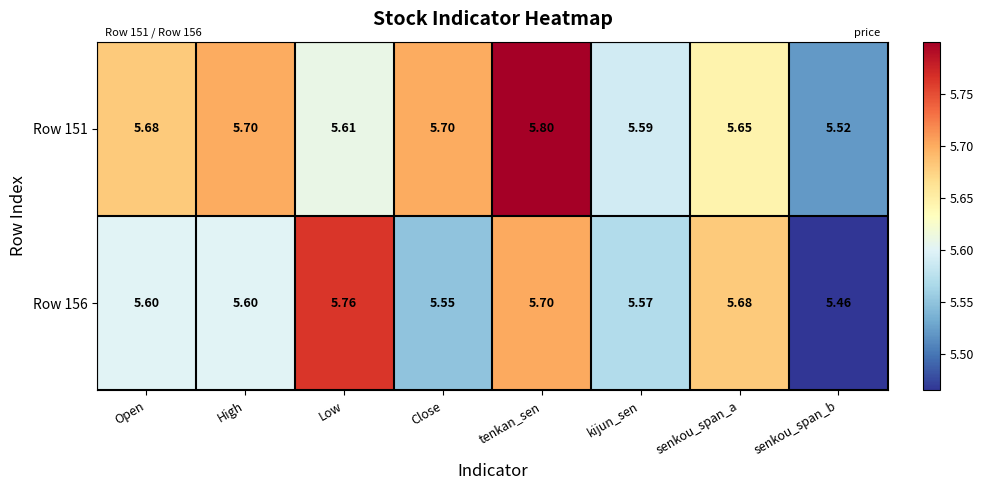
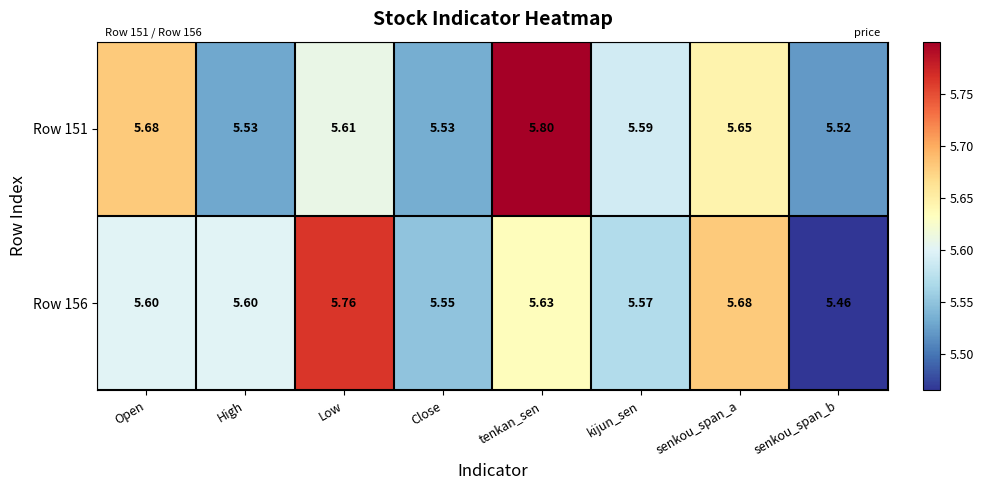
  {
    "Row 151": {
      "Open": 5.68,
-     "High": 5.70,
+     "High": 5.53,
      "Low": 5.61,
-     "Close": 5.70,
+     "Close": 5.53,
      "tenkan_sen": 5.80,
      "kijun_sen": 5.59,
      "senkou_span_a": 5.65,
      "senkou_span_b": 5.52
    },
    "Row 156": {
      "Open": 5.60,
      "High": 5.60,
      "Low": 5.76,
      "Close": 5.55,
-     "tenkan_sen": 5.70,
+     "tenkan_sen": 5.63,
      "kijun_sen": 5.57,
      "senkou_span_a": 5.68,
      "senkou_span_b": 5.46
    }
  }
